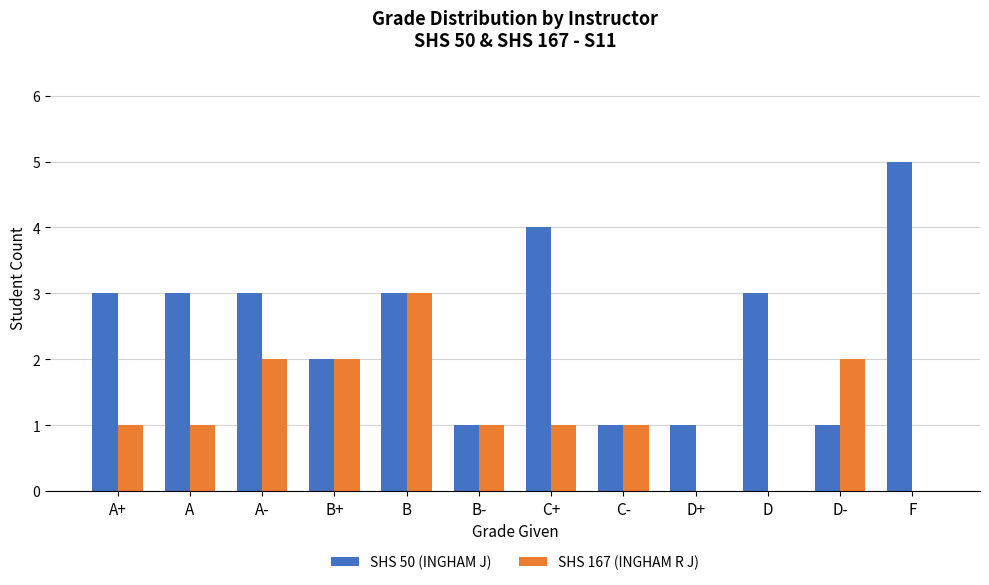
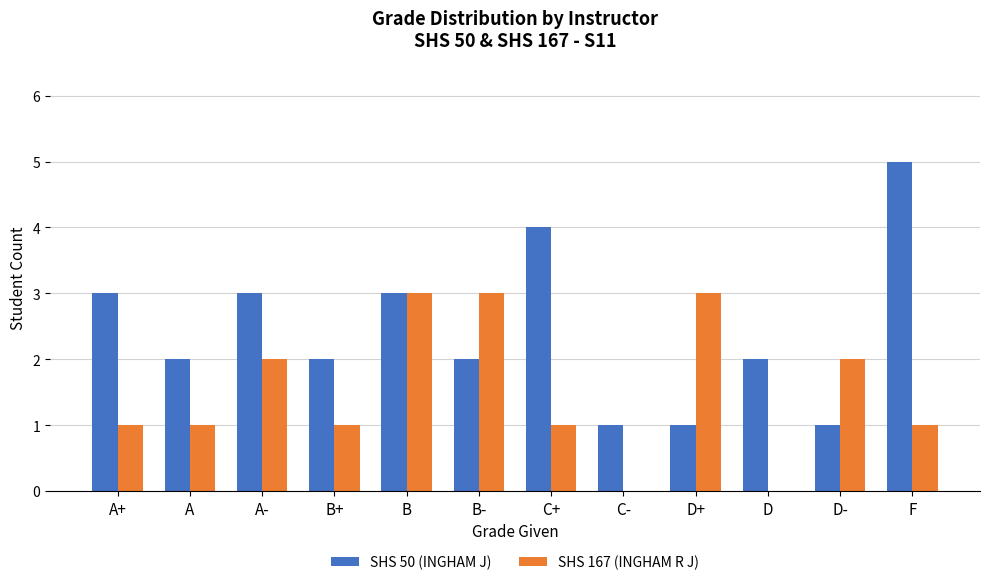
  {
    "SHS 50 (INGHAM J)": {
      "A+": 3,
-     "A": 3,
+     "A": 2,
      "A-": 3,
      "B+": 2,
      "B": 3,
-     "B-": 1,
+     "B-": 2,
      "C+": 4,
      "C-": 1,
      "D+": 1,
-     "D": 3,
+     "D": 2,
      "D-": 1,
      "F": 5
    },
    "SHS 167 (INGHAM R J)": {
      "A+": 1,
      "A": 1,
      "A-": 2,
-     "B+": 2,
+     "B+": 1,
      "B": 3,
-     "B-": 1,
+     "B-": 3,
      "C+": 1,
-     "C-": 1,
-     "D+": 0,
+     "C-": 0,
+     "D+": 3,
      "D": 0,
      "D-": 2,
-     "F": 0
+     "F": 1
    }
  }
